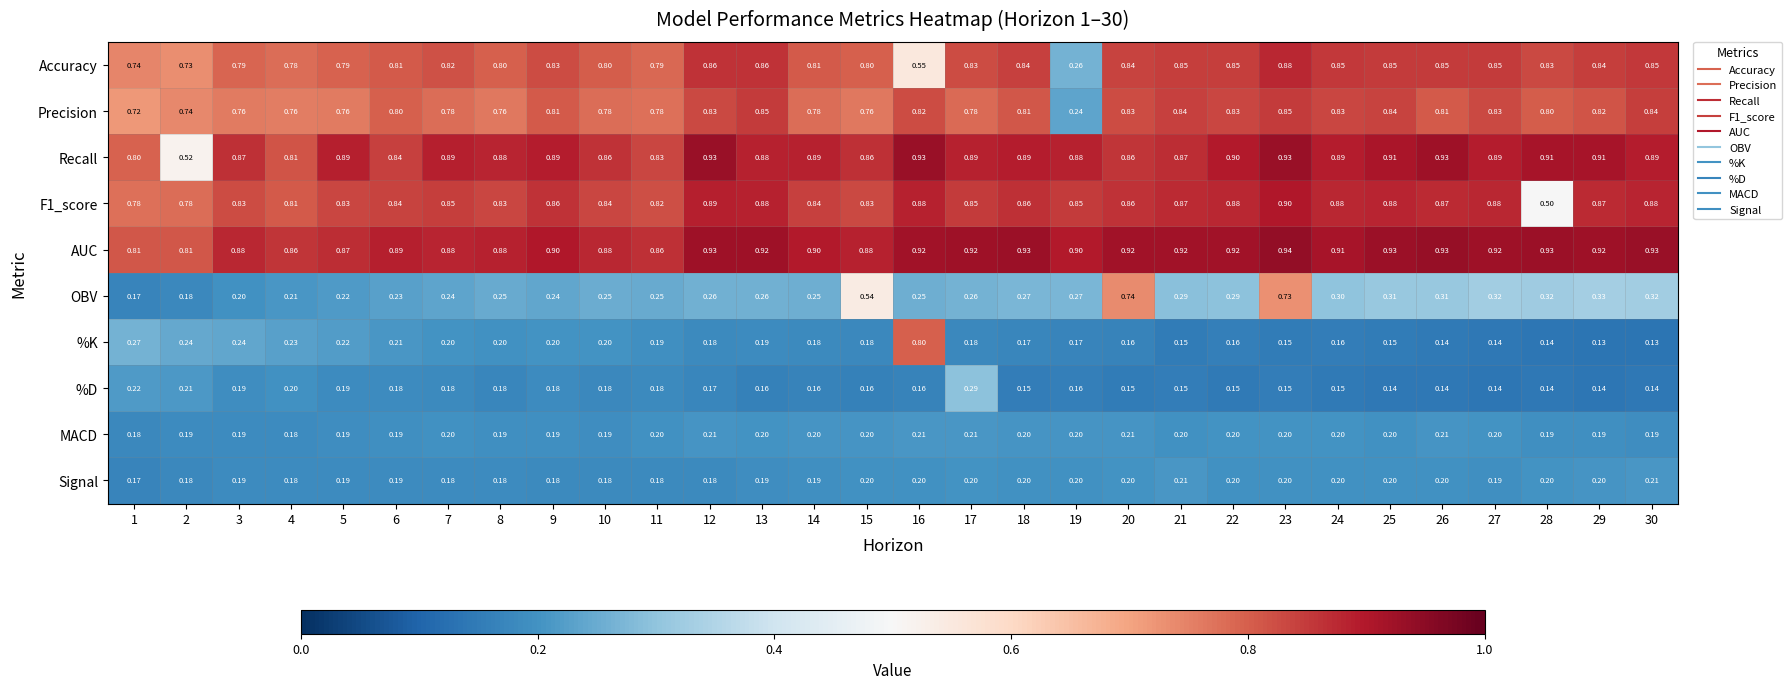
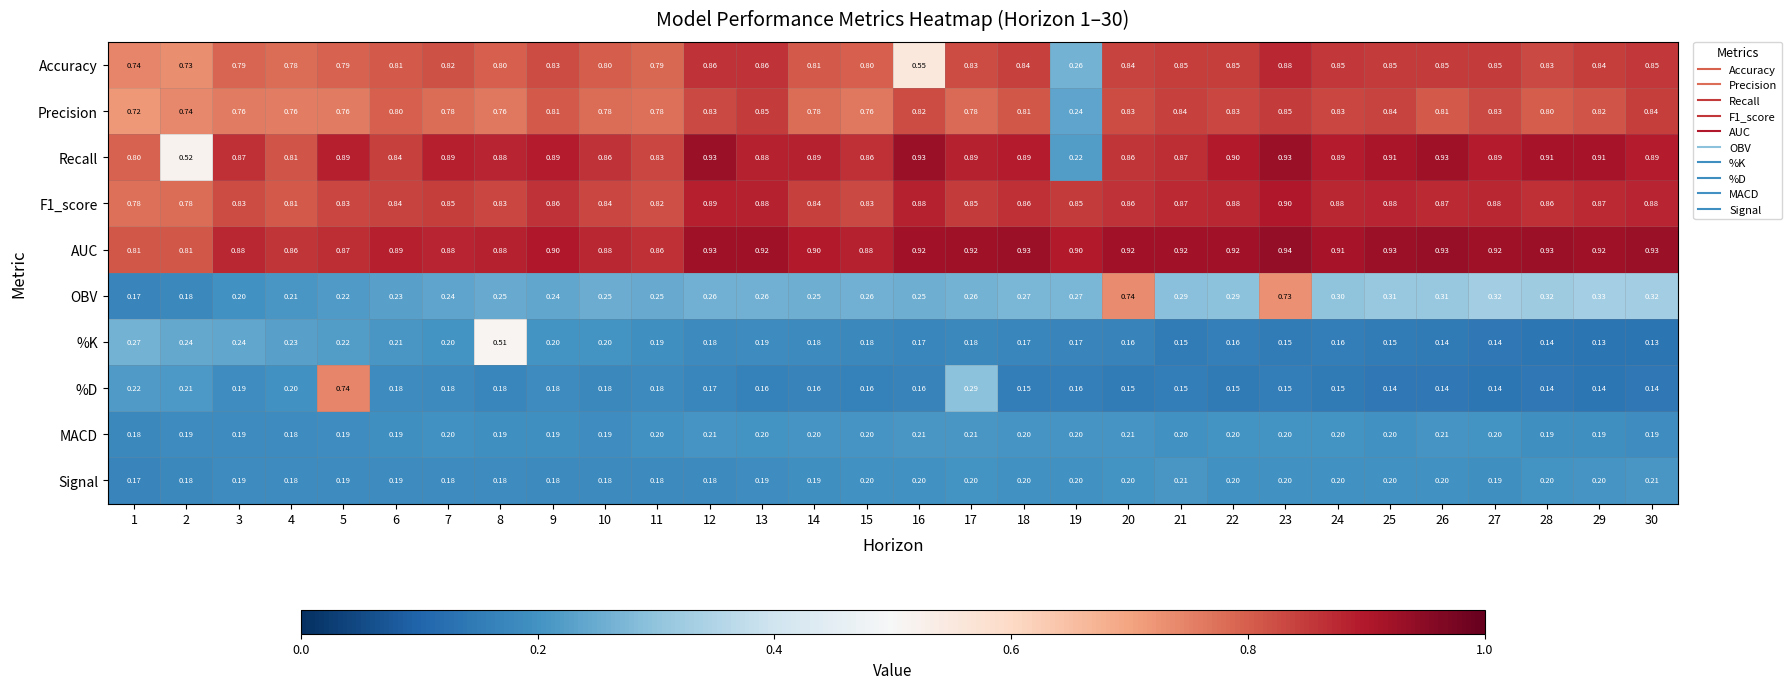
  {
    "Recall": {
      "1": 0.80,
      "2": 0.52,
      "3": 0.87,
      "4": 0.81,
      "5": 0.89,
      "6": 0.84,
      "7": 0.89,
      "8": 0.88,
      "9": 0.89,
      "10": 0.86,
      "11": 0.83,
      "12": 0.93,
      "13": 0.88,
      "14": 0.89,
      "15": 0.86,
      "16": 0.93,
      "17": 0.89,
      "18": 0.89,
-     "19": 0.88,
+     "19": 0.22,
      "20": 0.86,
      "21": 0.87,
      "22": 0.90,
      "23": 0.93,
      "24": 0.89,
      "25": 0.91,
      "26": 0.93,
      "27": 0.89,
      "28": 0.91,
      "29": 0.91,
      "30": 0.89
    },
    "F1_score": {
      "1": 0.78,
      "2": 0.78,
      "3": 0.83,
      "4": 0.81,
      "5": 0.83,
      "6": 0.84,
      "7": 0.85,
      "8": 0.83,
      "9": 0.86,
      "10": 0.84,
      "11": 0.82,
      "12": 0.89,
      "13": 0.88,
      "14": 0.84,
      "15": 0.83,
      "16": 0.88,
      "17": 0.85,
      "18": 0.86,
      "19": 0.85,
      "20": 0.86,
      "21": 0.87,
      "22": 0.88,
      "23": 0.90,
      "24": 0.88,
      "25": 0.88,
      "26": 0.87,
      "27": 0.88,
-     "28": 0.50,
+     "28": 0.86,
      "29": 0.87,
      "30": 0.88
    },
    "OBV": {
      "1": 0.17,
      "2": 0.18,
      "3": 0.20,
      "4": 0.21,
      "5": 0.22,
      "6": 0.23,
      "7": 0.24,
      "8": 0.25,
      "9": 0.24,
      "10": 0.25,
      "11": 0.25,
      "12": 0.26,
      "13": 0.26,
      "14": 0.25,
-     "15": 0.54,
+     "15": 0.26,
      "16": 0.25,
      "17": 0.26,
      "18": 0.27,
      "19": 0.27,
      "20": 0.74,
      "21": 0.29,
      "22": 0.29,
      "23": 0.73,
      "24": 0.30,
      "25": 0.31,
      "26": 0.31,
      "27": 0.32,
      "28": 0.32,
      "29": 0.33,
      "30": 0.32
    },
    "%K": {
      "1": 0.27,
      "2": 0.24,
      "3": 0.24,
      "4": 0.23,
      "5": 0.22,
      "6": 0.21,
      "7": 0.20,
-     "8": 0.20,
+     "8": 0.51,
      "9": 0.20,
      "10": 0.20,
      "11": 0.19,
      "12": 0.18,
      "13": 0.19,
      "14": 0.18,
      "15": 0.18,
-     "16": 0.80,
+     "16": 0.17,
      "17": 0.18,
      "18": 0.17,
      "19": 0.17,
      "20": 0.16,
      "21": 0.15,
      "22": 0.16,
      "23": 0.15,
      "24": 0.16,
      "25": 0.15,
      "26": 0.14,
      "27": 0.14,
      "28": 0.14,
      "29": 0.13,
      "30": 0.13
    },
    "%D": {
      "1": 0.22,
      "2": 0.21,
      "3": 0.19,
      "4": 0.20,
-     "5": 0.19,
+     "5": 0.74,
      "6": 0.18,
      "7": 0.18,
      "8": 0.18,
      "9": 0.18,
      "10": 0.18,
      "11": 0.18,
      "12": 0.17,
      "13": 0.16,
      "14": 0.16,
      "15": 0.16,
      "16": 0.16,
      "17": 0.29,
      "18": 0.15,
      "19": 0.16,
      "20": 0.15,
      "21": 0.15,
      "22": 0.15,
      "23": 0.15,
      "24": 0.15,
      "25": 0.14,
      "26": 0.14,
      "27": 0.14,
      "28": 0.14,
      "29": 0.14,
      "30": 0.14
    }
  }
